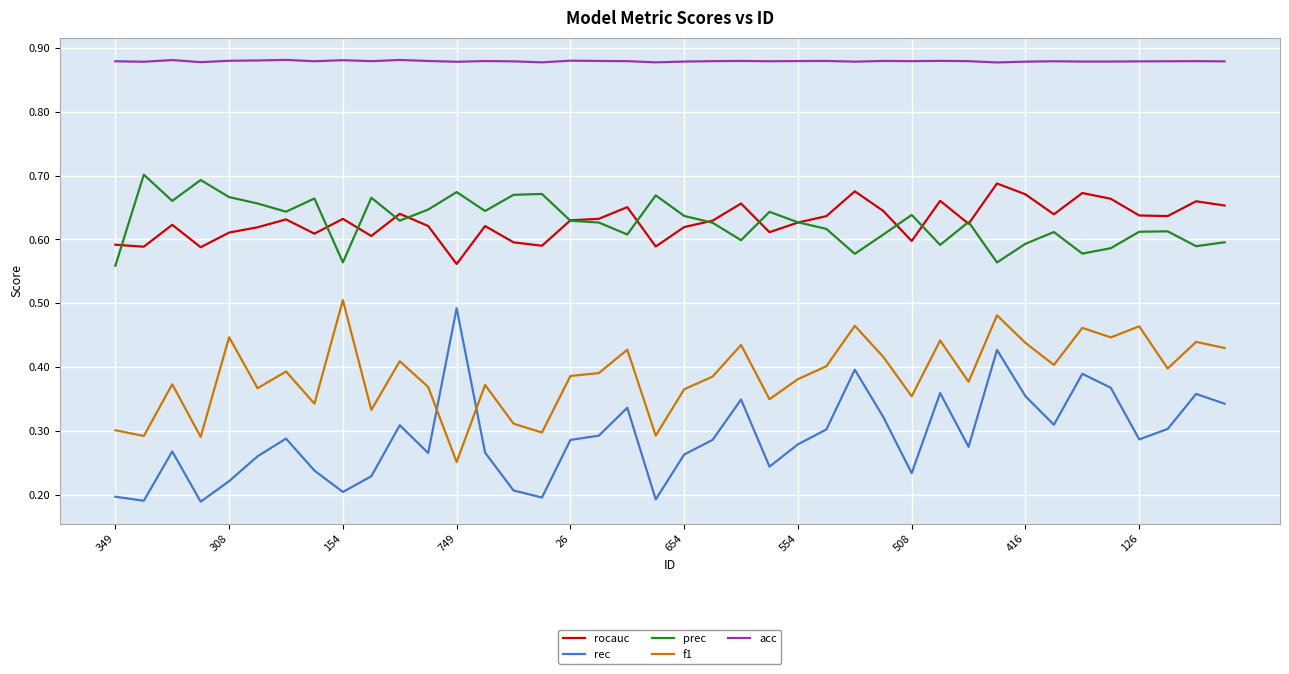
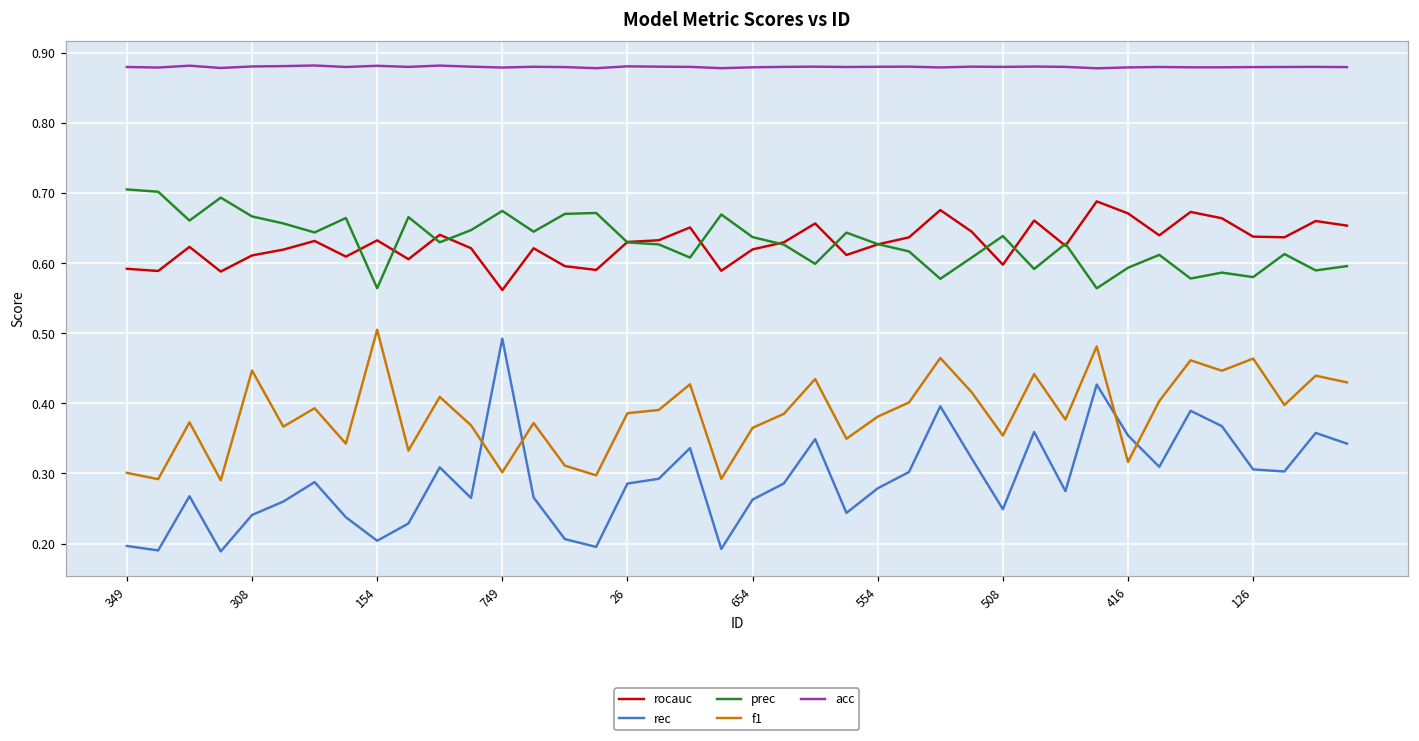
  {
    "rocauc": {
      "349": 0.59,
      "308": 0.61,
      "154": 0.63,
      "749": 0.56,
      "654": 0.62,
      "508": 0.60,
      "416": 0.67,
      "126": 0.64
    },
    "rec": {
      "349": 0.20,
-     "308": 0.22,
+     "308": 0.24,
      "154": 0.20,
      "749": 0.49,
      "654": 0.26,
      "554": 0.28,
-     "508": 0.23,
+     "508": 0.25,
      "416": 0.35,
-     "126": 0.29
+     "126": 0.31
    },
    "prec": {
-     "349": 0.56,
+     "349": 0.70,
      "308": 0.67,
      "154": 0.56,
      "749": 0.67,
      "654": 0.64,
      "508": 0.64,
      "416": 0.59,
-     "126": 0.61
+     "126": 0.58
    },
    "f1": {
      "349": 0.30,
      "308": 0.45,
      "154": 0.50,
-     "749": 0.25,
+     "749": 0.30,
      "654": 0.37,
      "554": 0.38,
      "508": 0.35,
-     "416": 0.44,
+     "416": 0.32,
      "126": 0.46
    },
    "acc": {
      "349": 0.88,
      "308": 0.88,
      "154": 0.88,
      "749": 0.88,
      "654": 0.88,
      "554": 0.88,
      "508": 0.88,
      "416": 0.88,
      "126": 0.88
    }
  }
